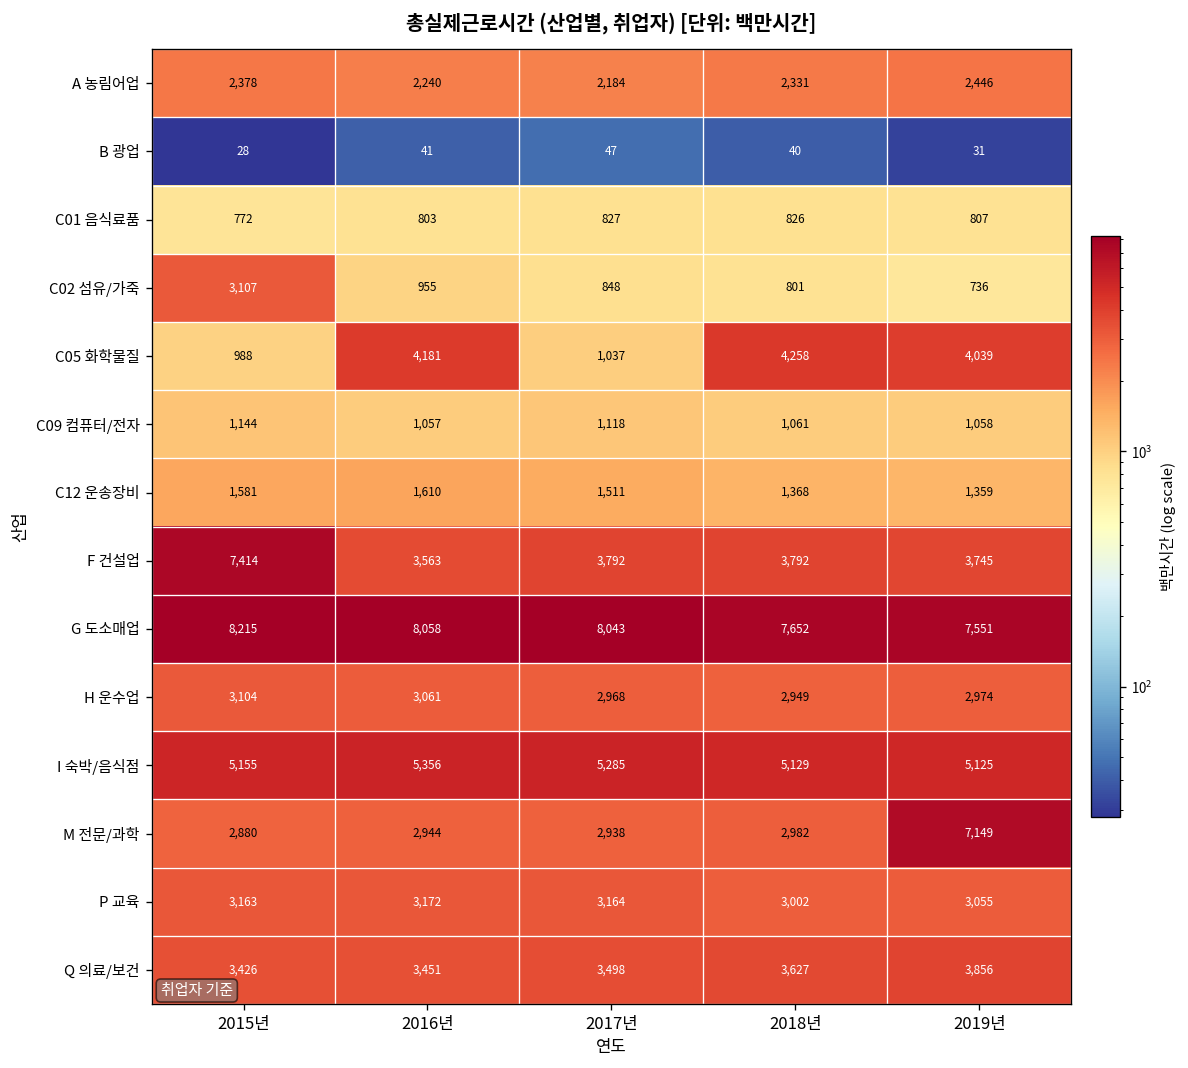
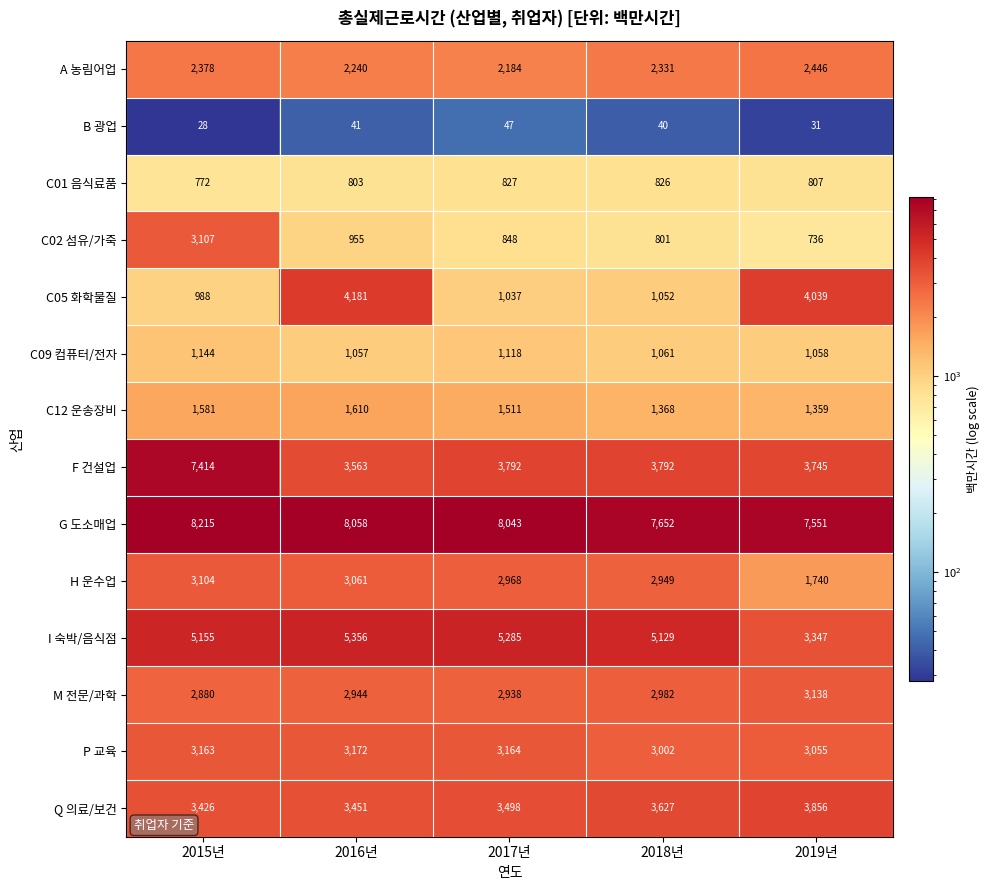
  {
    "A 농림어업": {
      "2015년": "2,378",
      "2016년": "2,240",
      "2017년": "2,184",
      "2018년": "2,331",
      "2019년": "2,446"
    },
    "B 광업": {
      "2015년": "28",
      "2016년": "41",
      "2017년": "47",
      "2018년": "40",
      "2019년": "31"
    },
    "C01 음식료품": {
      "2015년": "772",
      "2016년": "803",
      "2017년": "827",
      "2018년": "826",
      "2019년": "807"
    },
    "C02 섬유/가죽": {
      "2015년": "3,107",
      "2016년": "955",
      "2017년": "848",
      "2018년": "801",
      "2019년": "736"
    },
    "C05 화학물질": {
      "2015년": "988",
      "2016년": "4,181",
      "2017년": "1,037",
-     "2018년": "4,258",
+     "2018년": "1,052",
      "2019년": "4,039"
    },
    "C09 컴퓨터/전자": {
      "2015년": "1,144",
      "2016년": "1,057",
      "2017년": "1,118",
      "2018년": "1,061",
      "2019년": "1,058"
    },
    "C12 운송장비": {
      "2015년": "1,581",
      "2016년": "1,610",
      "2017년": "1,511",
      "2018년": "1,368",
      "2019년": "1,359"
    },
    "F 건설업": {
      "2015년": "7,414",
      "2016년": "3,563",
      "2017년": "3,792",
      "2018년": "3,792",
      "2019년": "3,745"
    },
    "G 도소매업": {
      "2015년": "8,215",
      "2016년": "8,058",
      "2017년": "8,043",
      "2018년": "7,652",
      "2019년": "7,551"
    },
    "H 운수업": {
      "2015년": "3,104",
      "2016년": "3,061",
      "2017년": "2,968",
      "2018년": "2,949",
-     "2019년": "2,974"
+     "2019년": "1,740"
    },
    "I 숙박/음식점": {
      "2015년": "5,155",
      "2016년": "5,356",
      "2017년": "5,285",
      "2018년": "5,129",
-     "2019년": "5,125"
+     "2019년": "3,347"
    },
    "M 전문/과학": {
      "2015년": "2,880",
      "2016년": "2,944",
      "2017년": "2,938",
      "2018년": "2,982",
-     "2019년": "7,149"
+     "2019년": "3,138"
    },
    "P 교육": {
      "2015년": "3,163",
      "2016년": "3,172",
      "2017년": "3,164",
      "2018년": "3,002",
      "2019년": "3,055"
    },
    "Q 의료/보건": {
      "2015년": "3,426",
      "2016년": "3,451",
      "2017년": "3,498",
      "2018년": "3,627",
      "2019년": "3,856"
    }
  }
